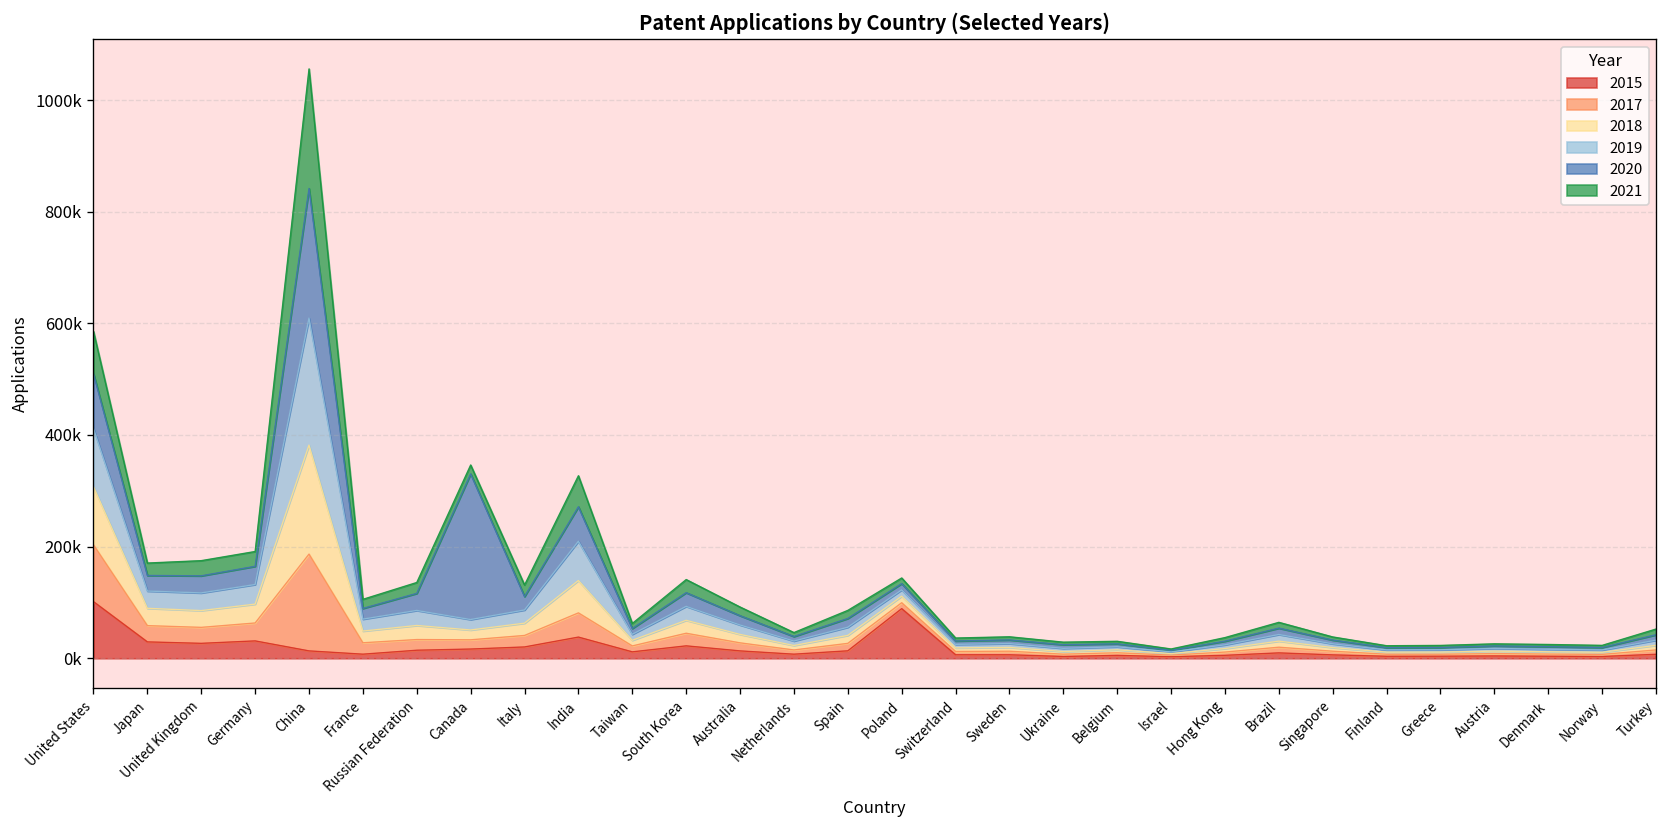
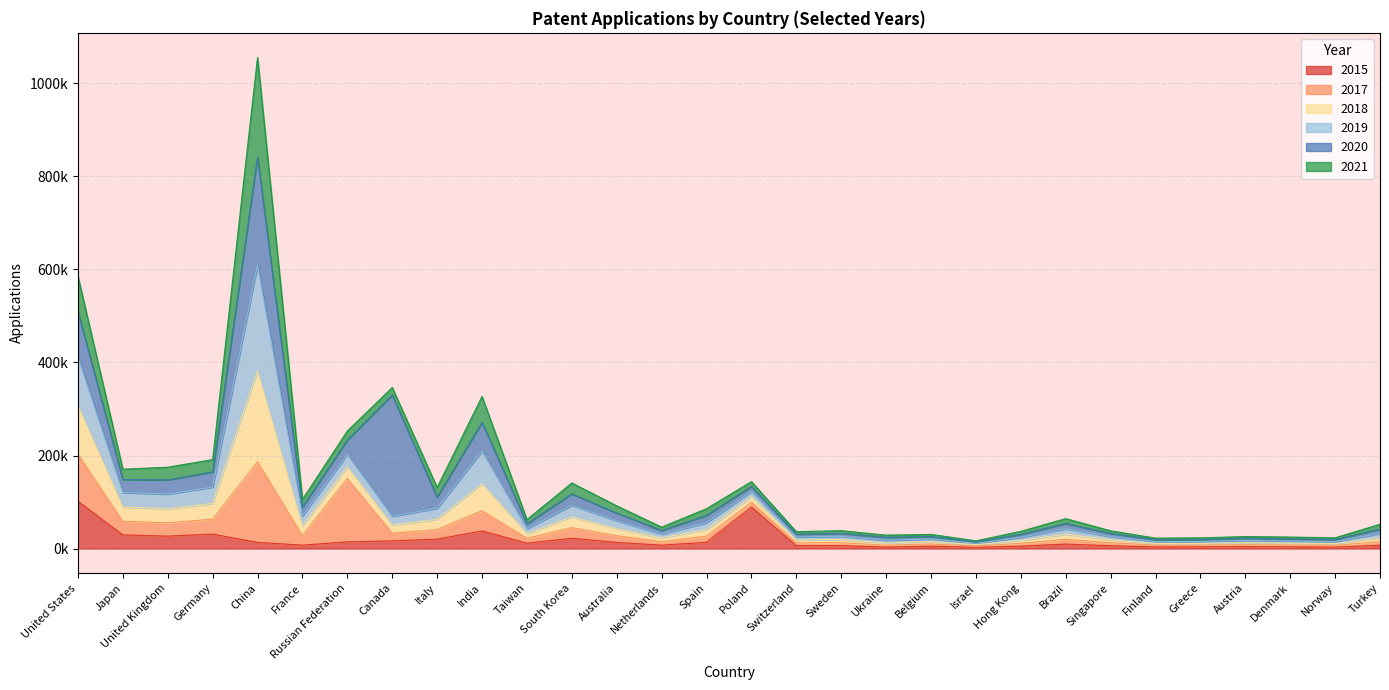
  {
    "2015": {
      "United States": 100000,
      "Japan": 30000,
      "United Kingdom": 30000,
      "Germany": 30000,
      "China": 10000,
      "France": 10000,
      "Russian Federation": 10000,
      "Canada": 20000,
      "Italy": 20000,
      "India": 40000,
      "Taiwan": 10000,
      "South Korea": 20000,
      "Australia": 10000,
      "Netherlands": 10000,
      "Spain": 10000,
      "Poland": 90000,
      "Switzerland": 10000,
      "Sweden": 10000,
      "Hong Kong": 10000,
      "Brazil": 10000,
      "Singapore": 10000,
      "Turkey": 10000
    },
    "2017": {
      "United States": 100000,
      "Japan": 30000,
      "United Kingdom": 30000,
      "Germany": 30000,
      "China": 170000,
      "France": 20000,
-     "Russian Federation": 20000,
+     "Russian Federation": 140000,
      "Canada": 20000,
      "Italy": 20000,
      "India": 40000,
      "Taiwan": 10000,
      "South Korea": 20000,
      "Australia": 10000,
      "Netherlands": 10000,
      "Spain": 10000,
      "Poland": 10000,
      "Switzerland": 10000,
      "Sweden": 10000,
      "Hong Kong": 10000,
      "Brazil": 10000,
      "Singapore": 10000,
      "Turkey": 10000
    },
    "2018": {
      "United States": 100000,
      "Japan": 30000,
      "United Kingdom": 30000,
      "Germany": 30000,
      "China": 200000,
      "France": 20000,
      "Russian Federation": 30000,
      "Canada": 20000,
      "Italy": 20000,
      "India": 60000,
      "Taiwan": 10000,
      "South Korea": 20000,
      "Australia": 20000,
      "Netherlands": 10000,
      "Spain": 10000,
      "Poland": 10000,
      "Switzerland": 10000,
      "Sweden": 10000,
      "Hong Kong": 10000,
      "Brazil": 10000,
      "Singapore": 10000,
      "Turkey": 10000
    },
    "2019": {
      "United States": 100000,
      "Japan": 30000,
      "United Kingdom": 30000,
      "Germany": 40000,
      "China": 230000,
      "France": 20000,
      "Russian Federation": 30000,
      "Canada": 20000,
      "Italy": 20000,
      "India": 70000,
      "Taiwan": 10000,
      "South Korea": 20000,
      "Australia": 20000,
      "Netherlands": 10000,
      "Spain": 10000,
      "Poland": 10000,
      "Switzerland": 10000,
      "Sweden": 10000,
      "Ukraine": 10000,
      "Hong Kong": 10000,
      "Brazil": 10000,
      "Singapore": 10000,
      "Turkey": 10000
    },
    "2020": {
      "United States": 100000,
      "Japan": 30000,
      "United Kingdom": 30000,
      "Germany": 30000,
      "China": 230000,
      "France": 20000,
      "Russian Federation": 30000,
      "Canada": 260000,
      "Italy": 20000,
      "India": 60000,
      "Taiwan": 10000,
      "South Korea": 20000,
      "Australia": 20000,
      "Netherlands": 10000,
      "Spain": 20000,
      "Poland": 10000,
      "Sweden": 10000,
      "Hong Kong": 10000,
      "Brazil": 10000,
      "Singapore": 10000,
      "Turkey": 10000
    },
    "2021": {
      "United States": 80000,
      "Japan": 20000,
      "United Kingdom": 30000,
      "Germany": 30000,
      "China": 210000,
      "France": 20000,
      "Russian Federation": 20000,
      "Canada": 20000,
      "Italy": 20000,
      "India": 60000,
      "Taiwan": 10000,
      "South Korea": 20000,
      "Australia": 20000,
      "Netherlands": 10000,
      "Spain": 10000,
      "Poland": 10000,
      "Sweden": 10000,
      "Hong Kong": 10000,
      "Brazil": 10000,
      "Singapore": 10000,
      "Turkey": 10000
    }
  }
